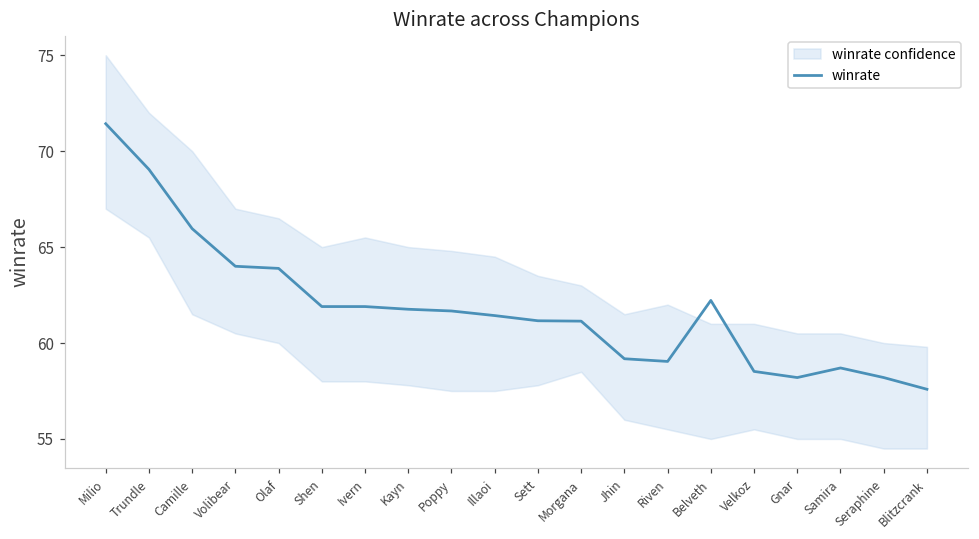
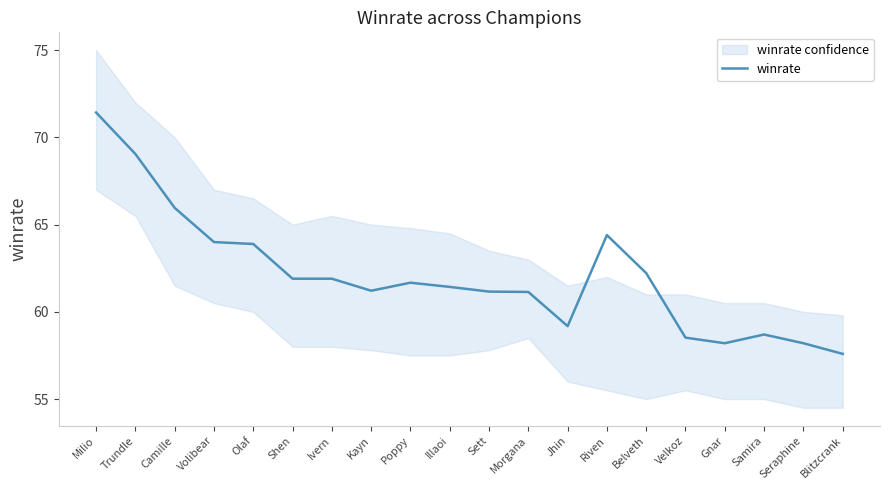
  {
    "winrate": {
      "Milio": 71.4,
      "Trundle": 69.1,
      "Camille": 66.0,
      "Volibear": 64.0,
      "Olaf": 63.9,
      "Shen": 61.9,
      "Ivern": 61.9,
-     "Kayn": 61.8,
+     "Kayn": 61.2,
      "Poppy": 61.7,
      "Illaoi": 61.4,
      "Sett": 61.2,
      "Morgana": 61.1,
      "Jhin": 59.2,
-     "Riven": 59.0,
+     "Riven": 64.4,
      "Belveth": 62.2,
      "Velkoz": 58.5,
      "Gnar": 58.2,
      "Samira": 58.7,
      "Seraphine": 58.2,
      "Blitzcrank": 57.6
    }
  }
